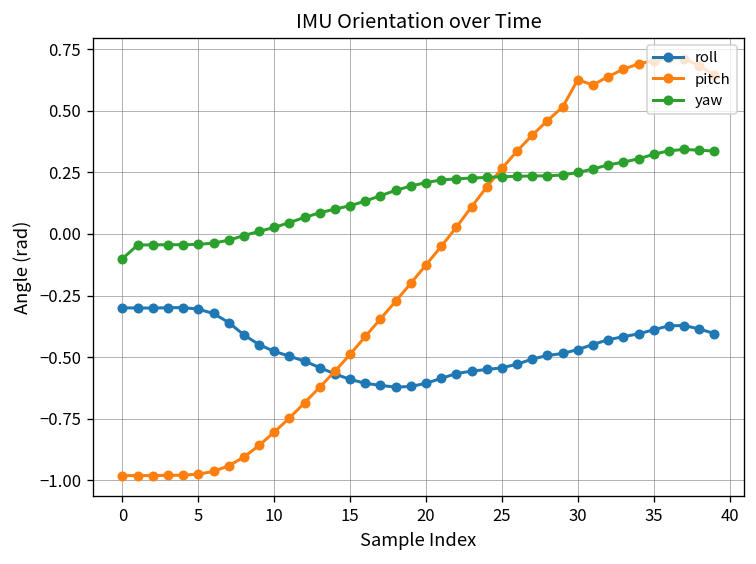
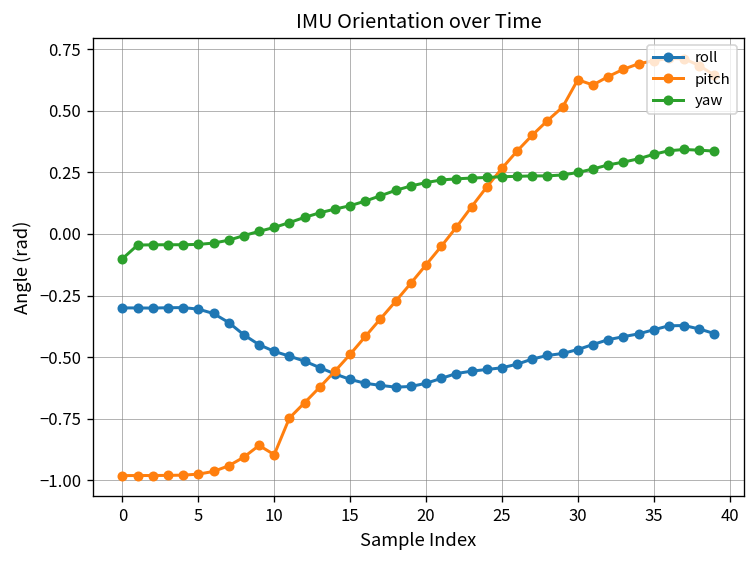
  {
    "roll": {
      "0": -0.30,
      "5": -0.31,
      "10": -0.48,
      "15": -0.59,
      "20": -0.61,
      "25": -0.54,
      "30": -0.47,
      "35": -0.39
    },
    "pitch": {
      "0": -0.98,
      "5": -0.97,
-     "10": -0.80,
+     "10": -0.90,
      "15": -0.49,
      "20": -0.13,
      "25": 0.27,
      "30": 0.63
    },
    "yaw": {
      "0": -0.10,
      "5": -0.04,
      "10": 0.03,
      "15": 0.11,
      "20": 0.21,
      "25": 0.23,
      "30": 0.25,
      "35": 0.32
    }
  }
